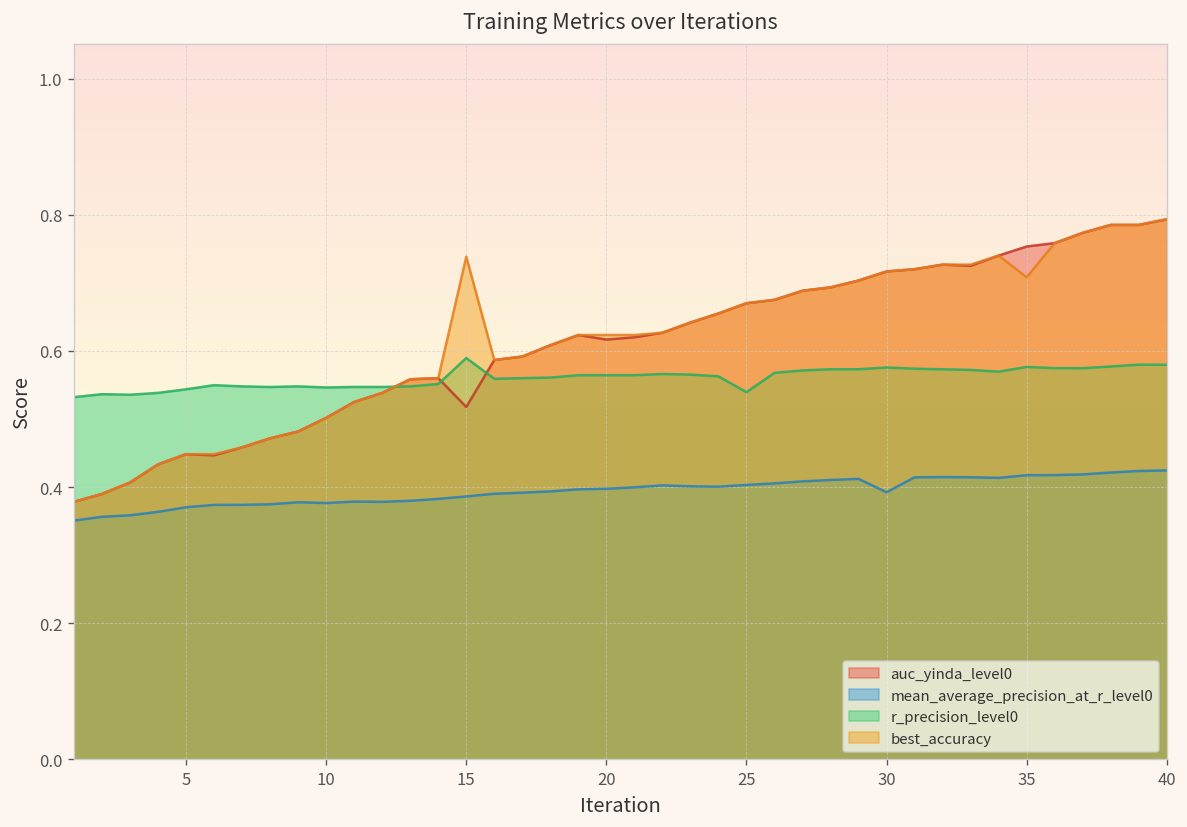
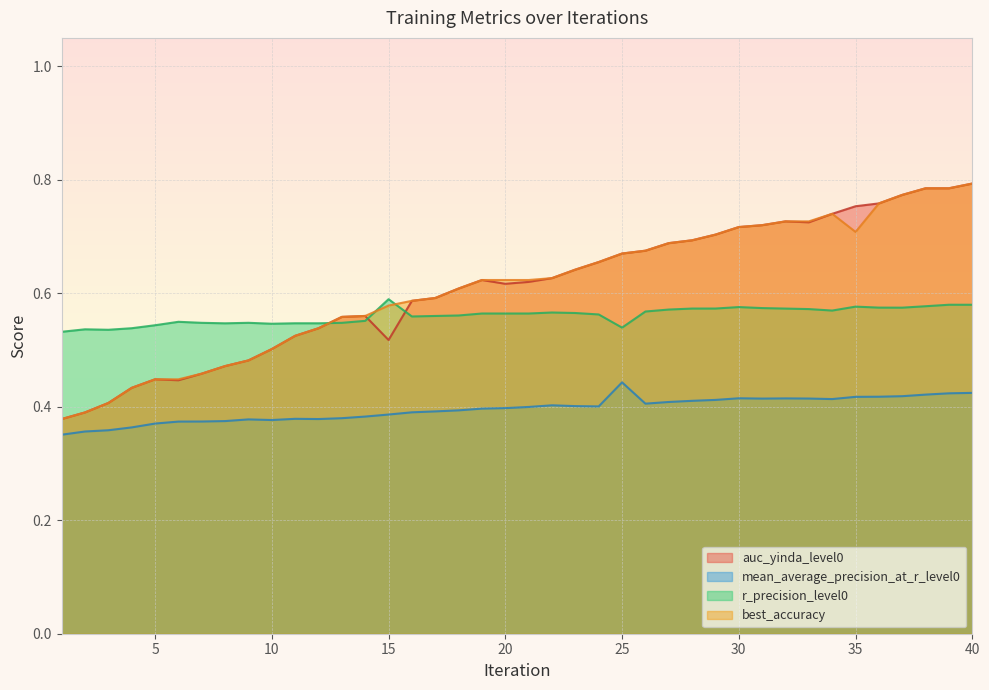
  {
    "auc_yinda_level0": {
      "15": 0.52,
      "20": 0.62,
      "35": 0.75
    },
    "mean_average_precision_at_r_level0": {
      "5": 0.37,
      "10": 0.38,
      "15": 0.39,
      "20": 0.40,
-     "25": 0.40,
-     "30": 0.39,
+     "25": 0.44,
+     "30": 0.41,
      "35": 0.42,
      "40": 0.42
    },
    "r_precision_level0": {
      "5": 0.54,
      "10": 0.55,
      "15": 0.59,
      "20": 0.56,
      "25": 0.54,
      "30": 0.58,
      "35": 0.58,
      "40": 0.58
    },
    "best_accuracy": {
-     "15": 0.74,
+     "15": 0.58,
      "20": 0.62,
      "35": 0.71
    }
  }
